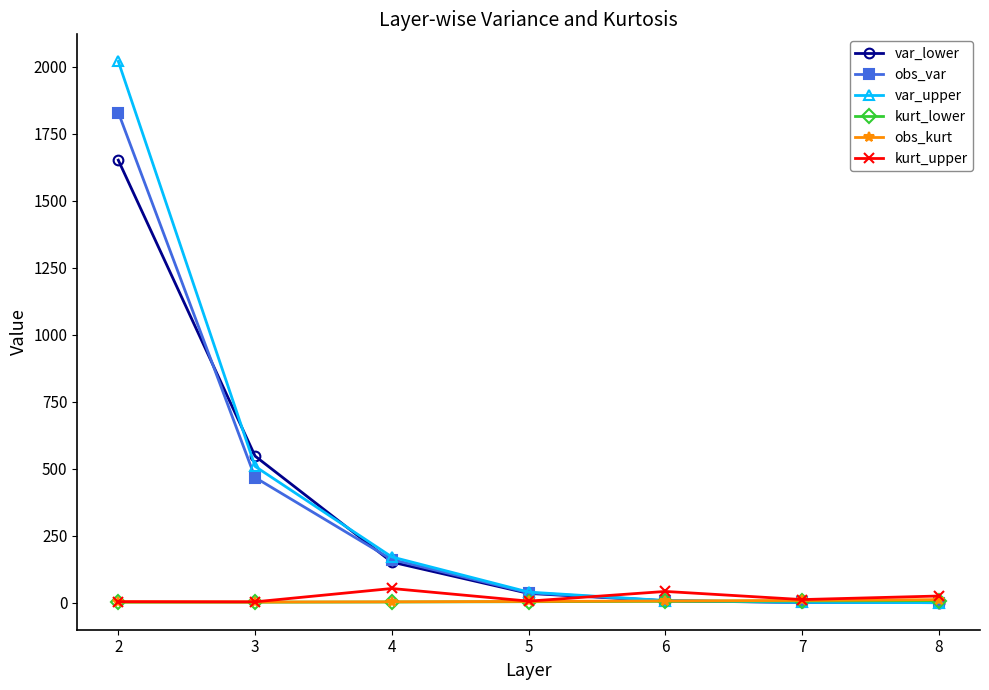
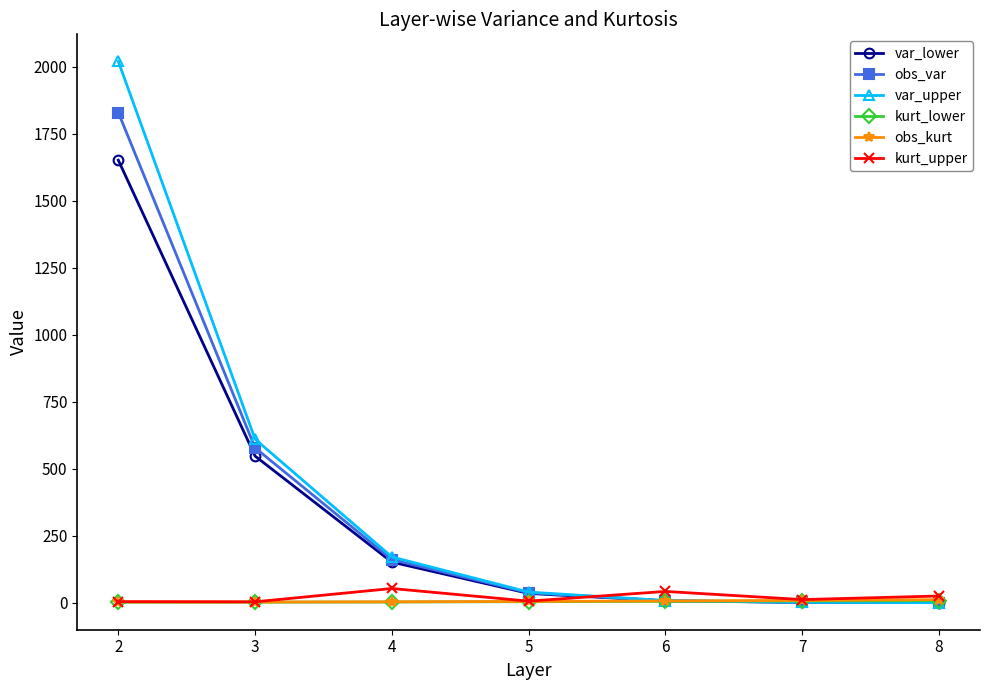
  {
    "var_lower": {
      "2": 1650,
      "3": 550
    },
    "obs_var": {
      "2": 1830,
-     "3": 470
+     "3": 580
    },
    "var_upper": {
      "2": 2020,
-     "3": 510,
+     "3": 610,
      "4": 170
    },
    "kurt_upper": {
      "4": 50,
      "6": 40,
      "8": 30
    }
  }
